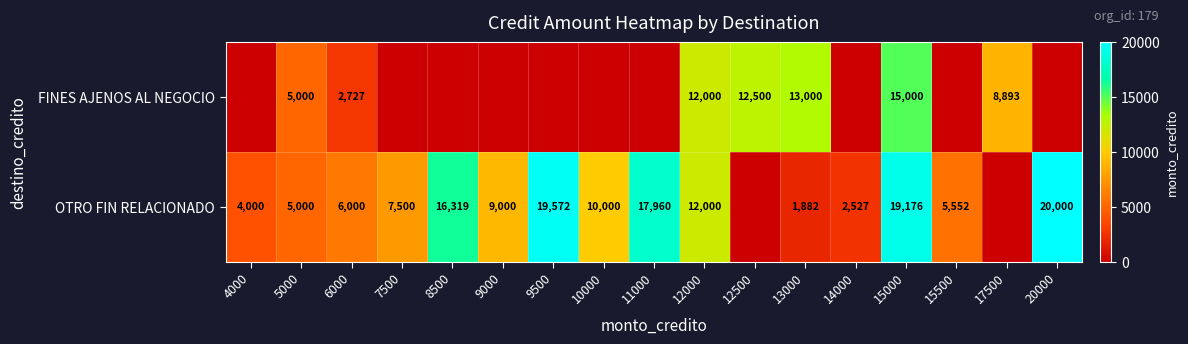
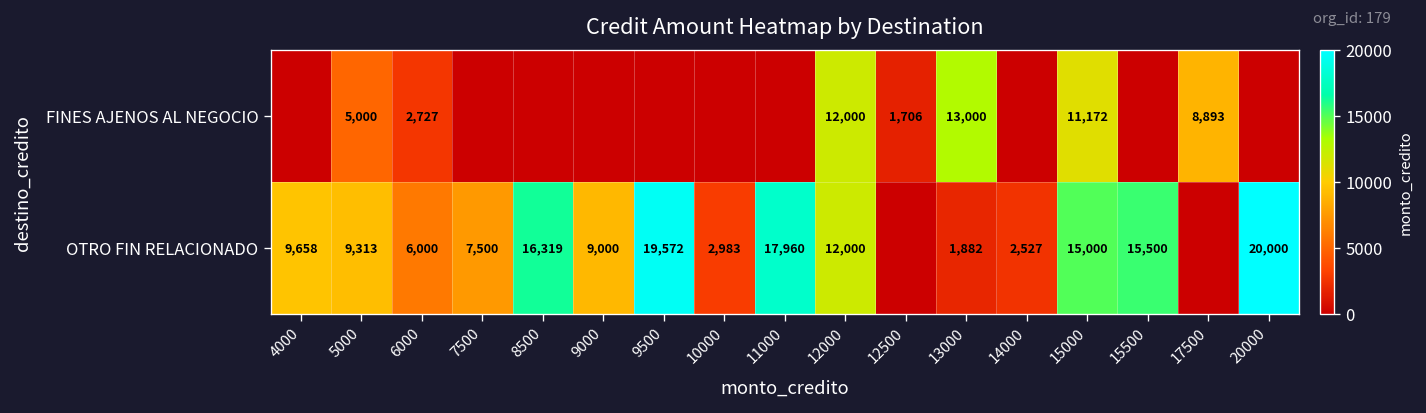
  {
    "FINES AJENOS AL NEGOCIO": {
      "5000": "5,000",
      "6000": "2,727",
      "12000": "12,000",
-     "12500": "12,500",
+     "12500": "1,706",
      "13000": "13,000",
-     "15000": "15,000",
+     "15000": "11,172",
      "17500": "8,893"
    },
    "OTRO FIN RELACIONADO": {
-     "4000": "4,000",
-     "5000": "5,000",
+     "4000": "9,658",
+     "5000": "9,313",
      "6000": "6,000",
      "7500": "7,500",
      "8500": "16,319",
      "9000": "9,000",
      "9500": "19,572",
-     "10000": "10,000",
+     "10000": "2,983",
      "11000": "17,960",
      "12000": "12,000",
      "13000": "1,882",
      "14000": "2,527",
-     "15000": "19,176",
-     "15500": "5,552",
+     "15000": "15,000",
+     "15500": "15,500",
      "20000": "20,000"
    }
  }
